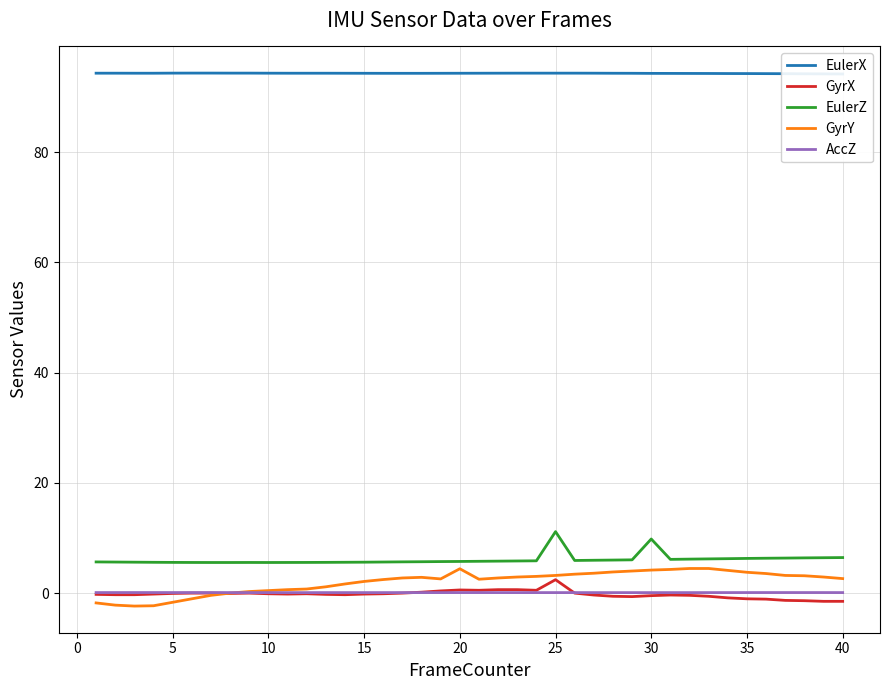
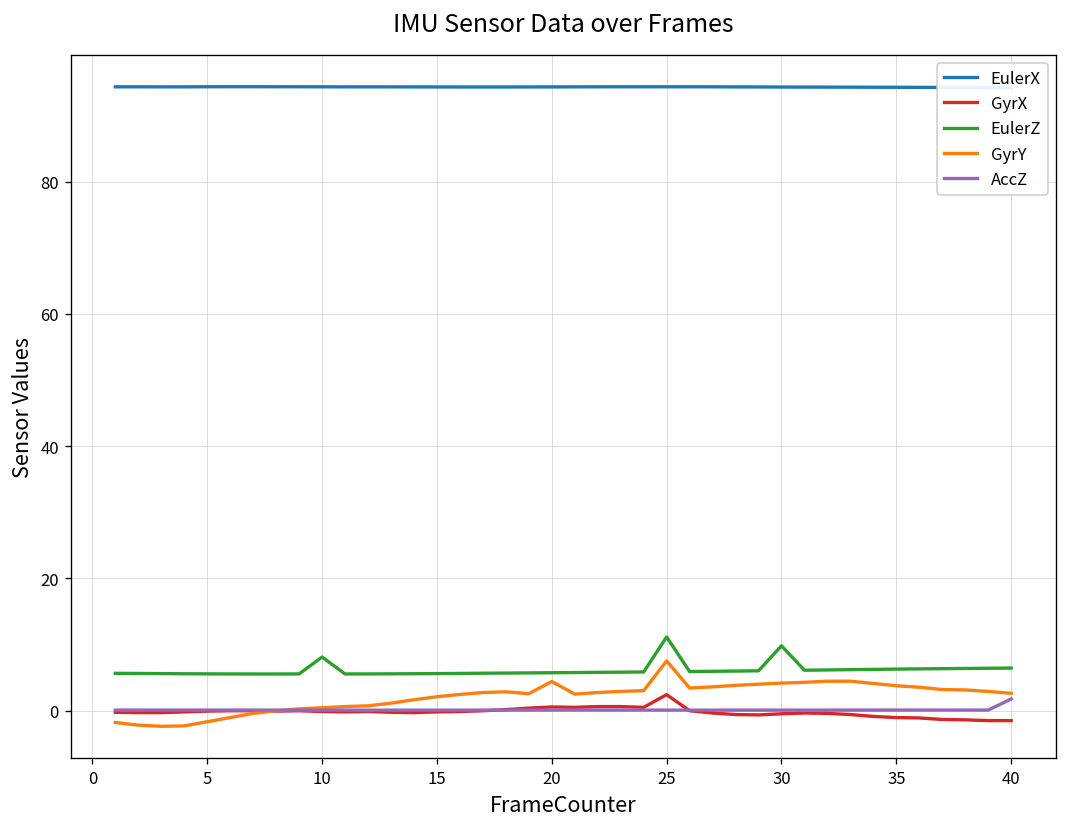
  {
    "EulerX": {
      "5": 94,
      "10": 94,
      "15": 94,
      "20": 94,
      "25": 94,
      "30": 94,
      "35": 94
    },
    "GyrX": {
      "20": 1,
      "25": 2,
      "30": 0,
      "35": -1,
      "40": -1
    },
    "EulerZ": {
      "5": 6,
-     "10": 6,
+     "10": 8,
      "15": 6,
      "20": 6,
      "25": 11,
      "30": 10,
      "35": 6,
      "40": 6
    },
    "GyrY": {
      "5": -2,
      "15": 2,
      "20": 4,
-     "25": 3,
+     "25": 8,
      "30": 4,
      "35": 4,
      "40": 3
    },
    "AccZ": {
      "20": 0,
      "25": 0,
      "30": 0,
      "35": 0,
-     "40": 0
+     "40": 2
    }
  }
